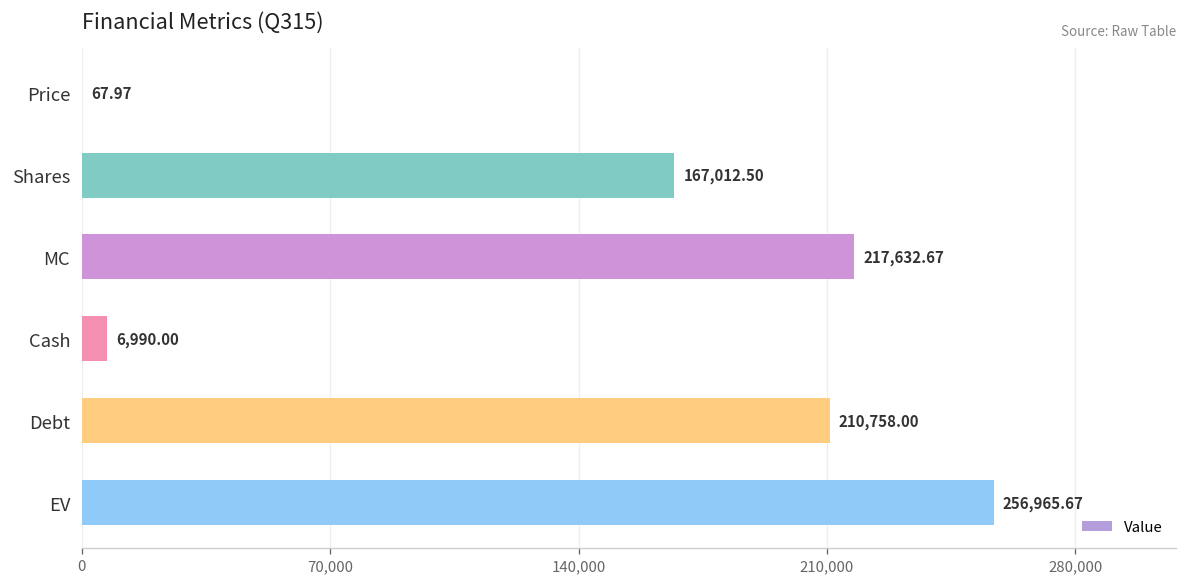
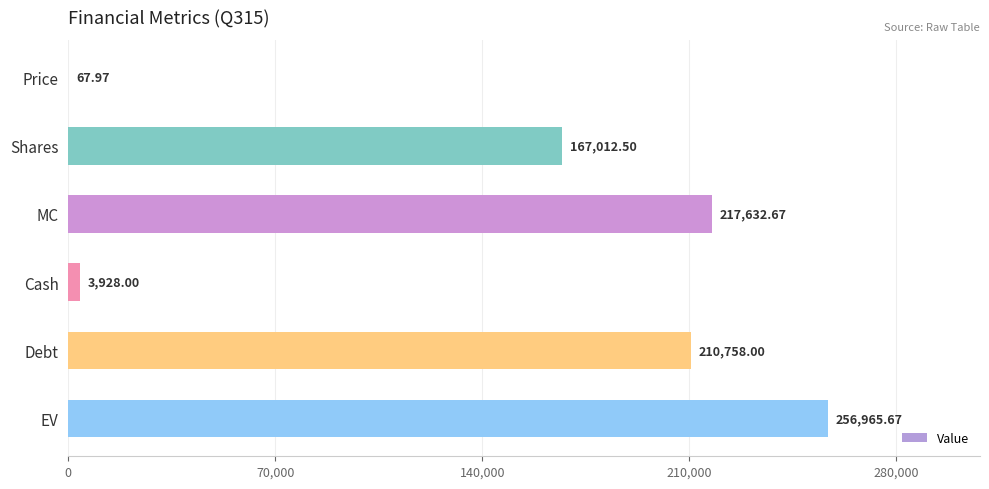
  {
    "Price": "67.97",
    "Shares": "167,012.50",
    "MC": "217,632.67",
-   "Cash": "6,990.00",
+   "Cash": "3,928.00",
    "Debt": "210,758.00",
    "EV": "256,965.67"
  }
